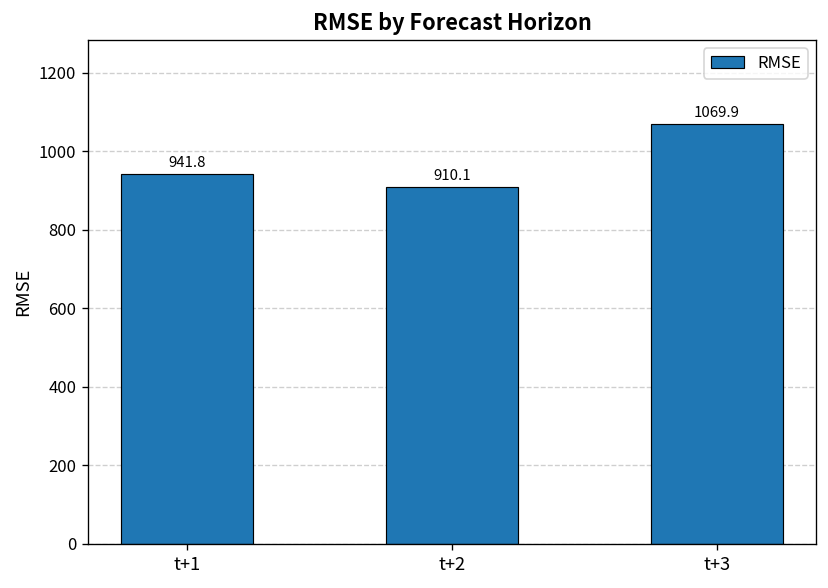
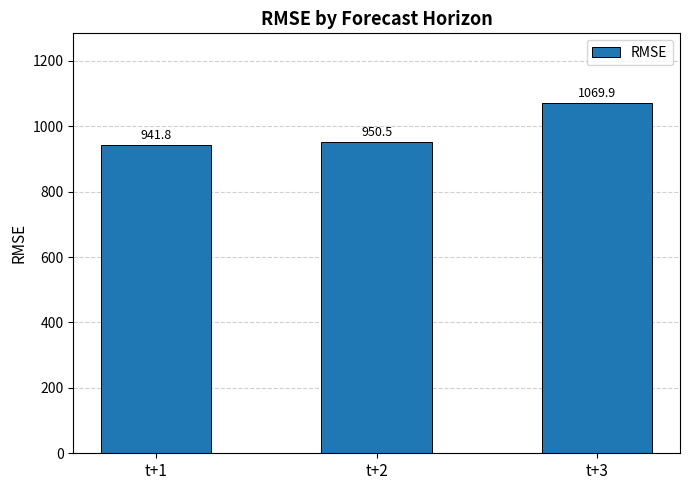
  {
    "t+1": 941.8,
-   "t+2": 910.1,
+   "t+2": 950.5,
    "t+3": 1069.9
  }
